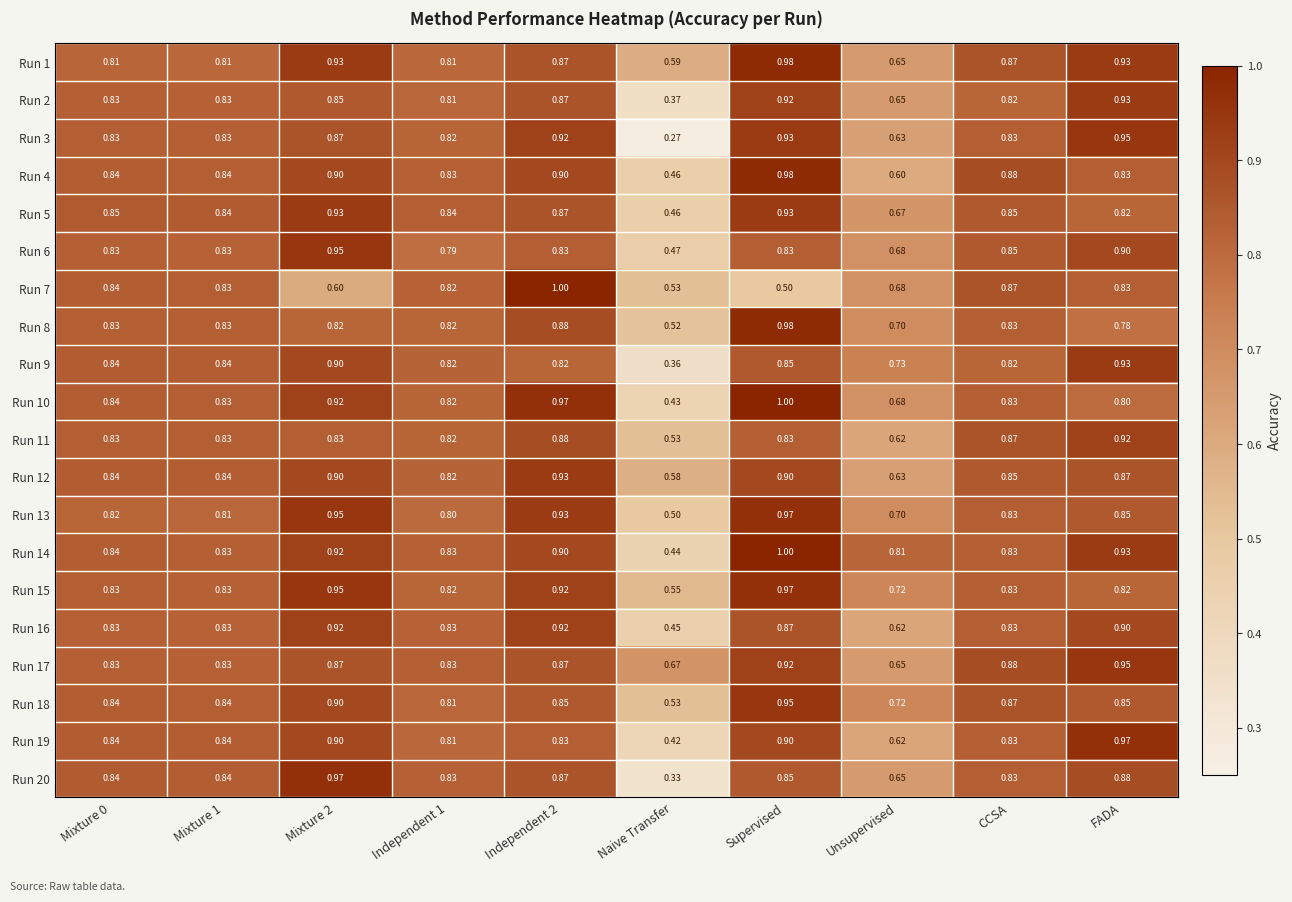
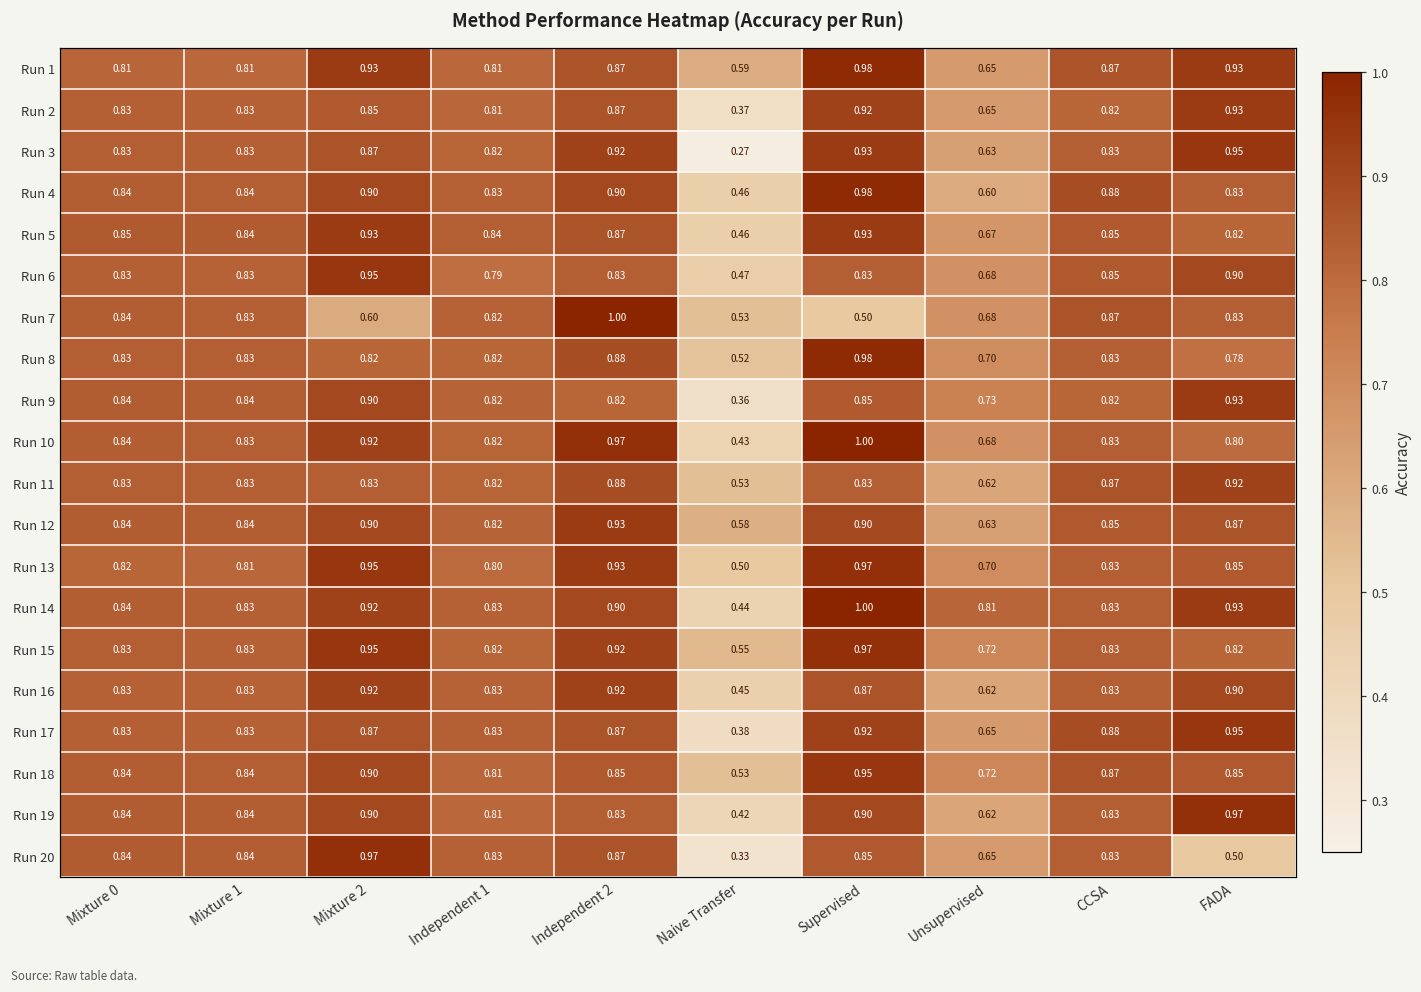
  {
    "Run 1": {
      "Mixture 0": 0.81,
      "Mixture 1": 0.81,
      "Mixture 2": 0.93,
      "Independent 1": 0.81,
      "Independent 2": 0.87,
      "Naive Transfer": 0.59,
      "Supervised": 0.98,
      "Unsupervised": 0.65,
      "CCSA": 0.87,
      "FADA": 0.93
    },
    "Run 2": {
      "Mixture 0": 0.83,
      "Mixture 1": 0.83,
      "Mixture 2": 0.85,
      "Independent 1": 0.81,
      "Independent 2": 0.87,
      "Naive Transfer": 0.37,
      "Supervised": 0.92,
      "Unsupervised": 0.65,
      "CCSA": 0.82,
      "FADA": 0.93
    },
    "Run 3": {
      "Mixture 0": 0.83,
      "Mixture 1": 0.83,
      "Mixture 2": 0.87,
      "Independent 1": 0.82,
      "Independent 2": 0.92,
      "Naive Transfer": 0.27,
      "Supervised": 0.93,
      "Unsupervised": 0.63,
      "CCSA": 0.83,
      "FADA": 0.95
    },
    "Run 4": {
      "Mixture 0": 0.84,
      "Mixture 1": 0.84,
      "Mixture 2": 0.90,
      "Independent 1": 0.83,
      "Independent 2": 0.90,
      "Naive Transfer": 0.46,
      "Supervised": 0.98,
      "Unsupervised": 0.60,
      "CCSA": 0.88,
      "FADA": 0.83
    },
    "Run 5": {
      "Mixture 0": 0.85,
      "Mixture 1": 0.84,
      "Mixture 2": 0.93,
      "Independent 1": 0.84,
      "Independent 2": 0.87,
      "Naive Transfer": 0.46,
      "Supervised": 0.93,
      "Unsupervised": 0.67,
      "CCSA": 0.85,
      "FADA": 0.82
    },
    "Run 6": {
      "Mixture 0": 0.83,
      "Mixture 1": 0.83,
      "Mixture 2": 0.95,
      "Independent 1": 0.79,
      "Independent 2": 0.83,
      "Naive Transfer": 0.47,
      "Supervised": 0.83,
      "Unsupervised": 0.68,
      "CCSA": 0.85,
      "FADA": 0.90
    },
    "Run 7": {
      "Mixture 0": 0.84,
      "Mixture 1": 0.83,
      "Mixture 2": 0.60,
      "Independent 1": 0.82,
      "Independent 2": 1.00,
      "Naive Transfer": 0.53,
      "Supervised": 0.50,
      "Unsupervised": 0.68,
      "CCSA": 0.87,
      "FADA": 0.83
    },
    "Run 8": {
      "Mixture 0": 0.83,
      "Mixture 1": 0.83,
      "Mixture 2": 0.82,
      "Independent 1": 0.82,
      "Independent 2": 0.88,
      "Naive Transfer": 0.52,
      "Supervised": 0.98,
      "Unsupervised": 0.70,
      "CCSA": 0.83,
      "FADA": 0.78
    },
    "Run 9": {
      "Mixture 0": 0.84,
      "Mixture 1": 0.84,
      "Mixture 2": 0.90,
      "Independent 1": 0.82,
      "Independent 2": 0.82,
      "Naive Transfer": 0.36,
      "Supervised": 0.85,
      "Unsupervised": 0.73,
      "CCSA": 0.82,
      "FADA": 0.93
    },
    "Run 10": {
      "Mixture 0": 0.84,
      "Mixture 1": 0.83,
      "Mixture 2": 0.92,
      "Independent 1": 0.82,
      "Independent 2": 0.97,
      "Naive Transfer": 0.43,
      "Supervised": 1.00,
      "Unsupervised": 0.68,
      "CCSA": 0.83,
      "FADA": 0.80
    },
    "Run 11": {
      "Mixture 0": 0.83,
      "Mixture 1": 0.83,
      "Mixture 2": 0.83,
      "Independent 1": 0.82,
      "Independent 2": 0.88,
      "Naive Transfer": 0.53,
      "Supervised": 0.83,
      "Unsupervised": 0.62,
      "CCSA": 0.87,
      "FADA": 0.92
    },
    "Run 12": {
      "Mixture 0": 0.84,
      "Mixture 1": 0.84,
      "Mixture 2": 0.90,
      "Independent 1": 0.82,
      "Independent 2": 0.93,
      "Naive Transfer": 0.58,
      "Supervised": 0.90,
      "Unsupervised": 0.63,
      "CCSA": 0.85,
      "FADA": 0.87
    },
    "Run 13": {
      "Mixture 0": 0.82,
      "Mixture 1": 0.81,
      "Mixture 2": 0.95,
      "Independent 1": 0.80,
      "Independent 2": 0.93,
      "Naive Transfer": 0.50,
      "Supervised": 0.97,
      "Unsupervised": 0.70,
      "CCSA": 0.83,
      "FADA": 0.85
    },
    "Run 14": {
      "Mixture 0": 0.84,
      "Mixture 1": 0.83,
      "Mixture 2": 0.92,
      "Independent 1": 0.83,
      "Independent 2": 0.90,
      "Naive Transfer": 0.44,
      "Supervised": 1.00,
      "Unsupervised": 0.81,
      "CCSA": 0.83,
      "FADA": 0.93
    },
    "Run 15": {
      "Mixture 0": 0.83,
      "Mixture 1": 0.83,
      "Mixture 2": 0.95,
      "Independent 1": 0.82,
      "Independent 2": 0.92,
      "Naive Transfer": 0.55,
      "Supervised": 0.97,
      "Unsupervised": 0.72,
      "CCSA": 0.83,
      "FADA": 0.82
    },
    "Run 16": {
      "Mixture 0": 0.83,
      "Mixture 1": 0.83,
      "Mixture 2": 0.92,
      "Independent 1": 0.83,
      "Independent 2": 0.92,
      "Naive Transfer": 0.45,
      "Supervised": 0.87,
      "Unsupervised": 0.62,
      "CCSA": 0.83,
      "FADA": 0.90
    },
    "Run 17": {
      "Mixture 0": 0.83,
      "Mixture 1": 0.83,
      "Mixture 2": 0.87,
      "Independent 1": 0.83,
      "Independent 2": 0.87,
-     "Naive Transfer": 0.67,
+     "Naive Transfer": 0.38,
      "Supervised": 0.92,
      "Unsupervised": 0.65,
      "CCSA": 0.88,
      "FADA": 0.95
    },
    "Run 18": {
      "Mixture 0": 0.84,
      "Mixture 1": 0.84,
      "Mixture 2": 0.90,
      "Independent 1": 0.81,
      "Independent 2": 0.85,
      "Naive Transfer": 0.53,
      "Supervised": 0.95,
      "Unsupervised": 0.72,
      "CCSA": 0.87,
      "FADA": 0.85
    },
    "Run 19": {
      "Mixture 0": 0.84,
      "Mixture 1": 0.84,
      "Mixture 2": 0.90,
      "Independent 1": 0.81,
      "Independent 2": 0.83,
      "Naive Transfer": 0.42,
      "Supervised": 0.90,
      "Unsupervised": 0.62,
      "CCSA": 0.83,
      "FADA": 0.97
    },
    "Run 20": {
      "Mixture 0": 0.84,
      "Mixture 1": 0.84,
      "Mixture 2": 0.97,
      "Independent 1": 0.83,
      "Independent 2": 0.87,
      "Naive Transfer": 0.33,
      "Supervised": 0.85,
      "Unsupervised": 0.65,
      "CCSA": 0.83,
-     "FADA": 0.88
+     "FADA": 0.50
    }
  }
